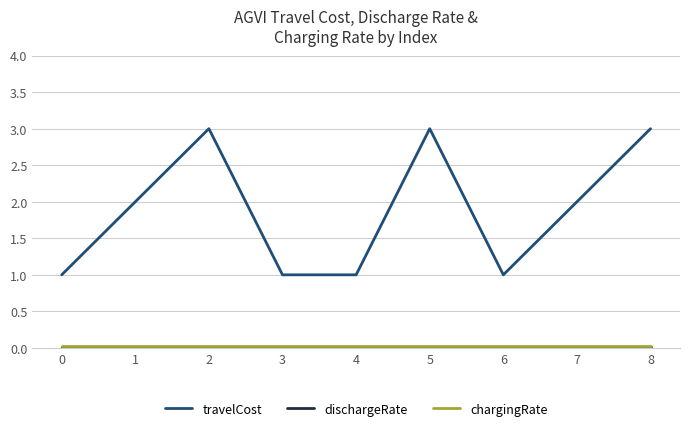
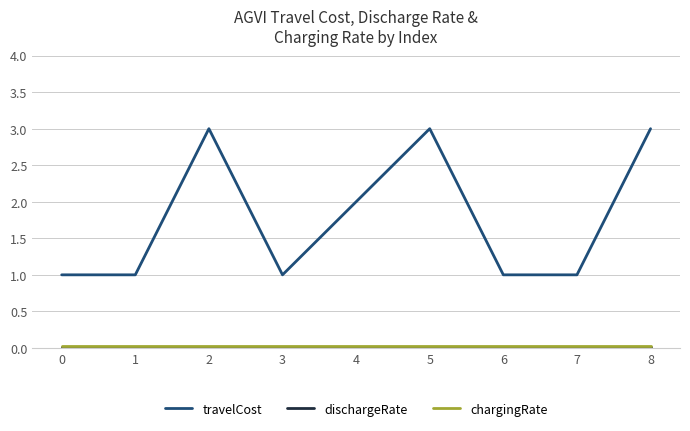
  {
    "travelCost": {
      "0": 1,
-     "1": 2,
+     "1": 1,
      "2": 3,
      "3": 1,
-     "4": 1,
+     "4": 2,
      "5": 3,
      "6": 1,
-     "7": 2,
+     "7": 1,
      "8": 3
    }
  }
